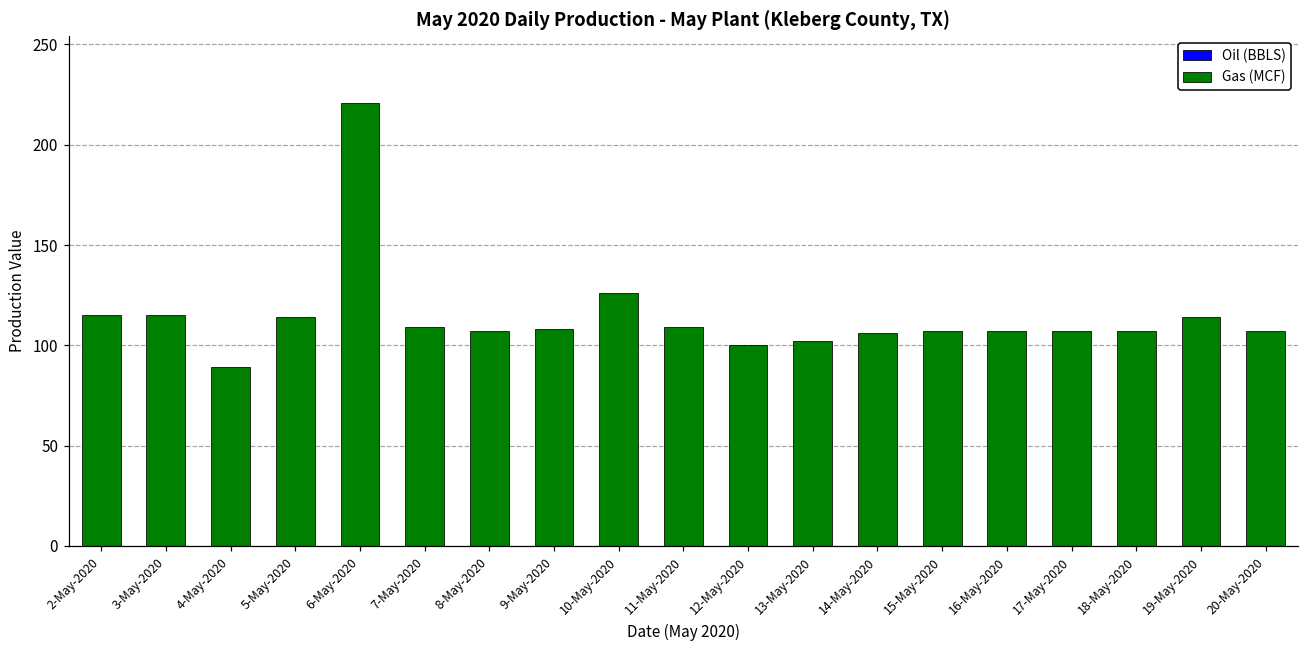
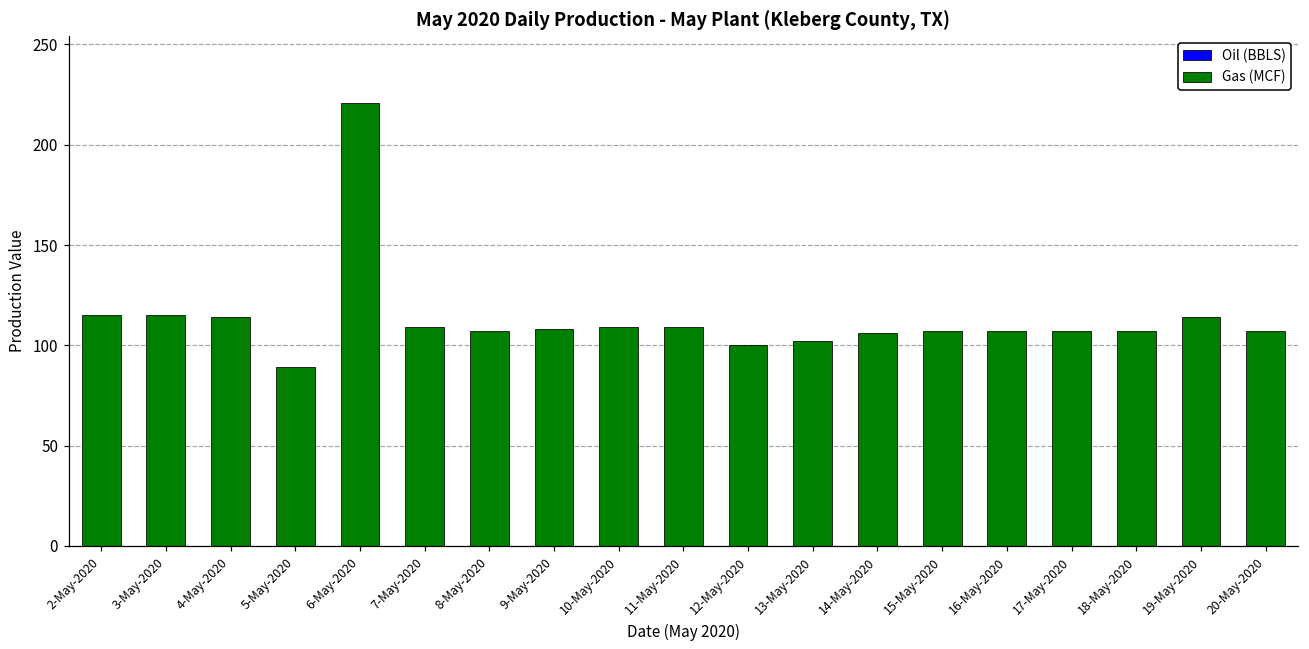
  {
    "Oil (BBLS)": {
      "2-May-2020": 0,
      "3-May-2020": 0,
      "4-May-2020": 0,
      "5-May-2020": 0,
      "6-May-2020": 0,
      "7-May-2020": 0,
      "8-May-2020": 0,
      "9-May-2020": 0,
      "10-May-2020": 0,
      "11-May-2020": 0,
      "12-May-2020": 0,
      "13-May-2020": 0,
      "14-May-2020": 0,
      "15-May-2020": 0,
      "16-May-2020": 0,
      "17-May-2020": 0,
      "18-May-2020": 0,
      "19-May-2020": 0,
      "20-May-2020": 0
    },
    "Gas (MCF)": {
      "2-May-2020": 115,
      "3-May-2020": 115,
-     "4-May-2020": 89,
-     "5-May-2020": 114,
+     "4-May-2020": 114,
+     "5-May-2020": 89,
      "6-May-2020": 221,
      "7-May-2020": 109,
      "8-May-2020": 107,
      "9-May-2020": 108,
-     "10-May-2020": 126,
+     "10-May-2020": 109,
      "11-May-2020": 109,
      "12-May-2020": 100,
      "13-May-2020": 102,
      "14-May-2020": 106,
      "15-May-2020": 107,
      "16-May-2020": 107,
      "17-May-2020": 107,
      "18-May-2020": 107,
      "19-May-2020": 114,
      "20-May-2020": 107
    }
  }
